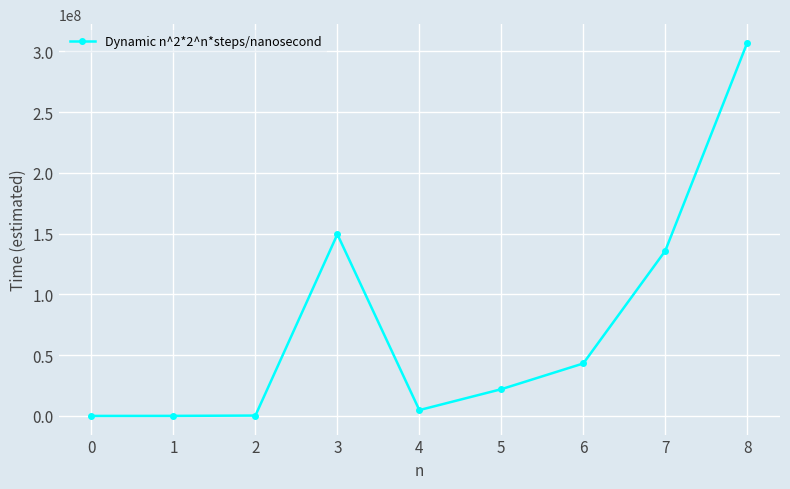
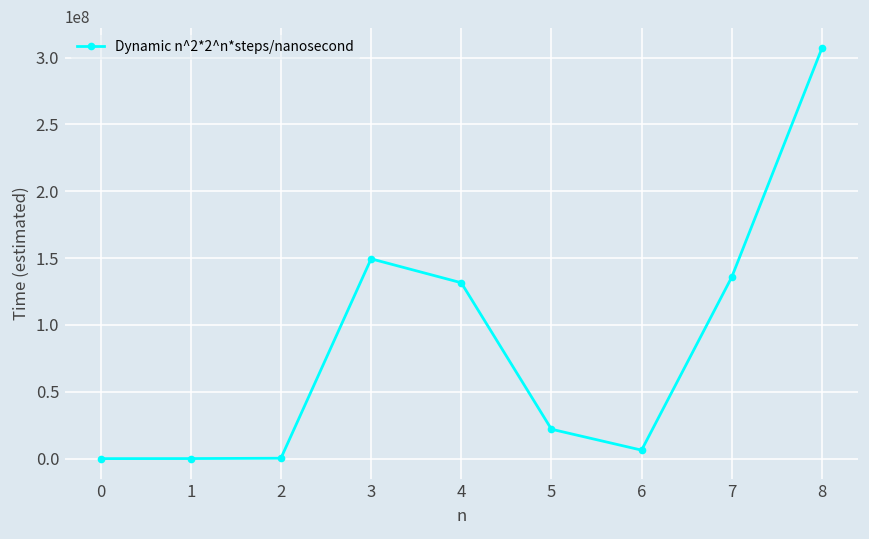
  {
    "0": 0,
    "1": 0,
    "2": 0,
    "3": 149000000,
-   "4": 5000000,
+   "4": 132000000,
    "5": 22000000,
-   "6": 43000000,
+   "6": 6000000,
    "7": 136000000,
    "8": 307000000
  }
